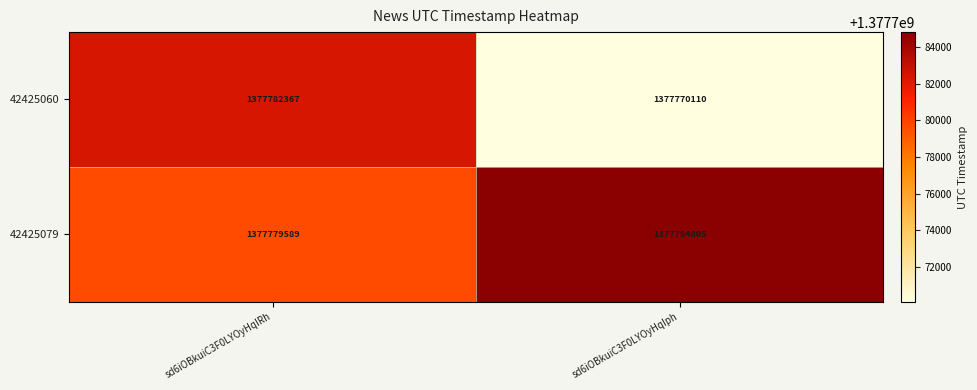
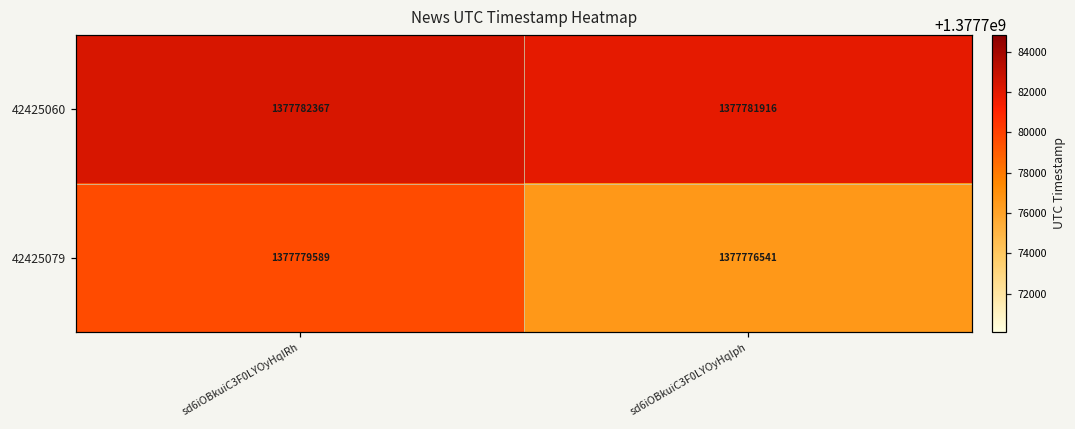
  {
    "42425060": {
      "sd6iOBkuiC3F0LYOyHqIRh": 1377782367,
-     "sd6iOBkuiC3F0LYOyHqIph": 1377770110
+     "sd6iOBkuiC3F0LYOyHqIph": 1377781916
    },
    "42425079": {
      "sd6iOBkuiC3F0LYOyHqIRh": 1377779589,
-     "sd6iOBkuiC3F0LYOyHqIph": 1377784805
+     "sd6iOBkuiC3F0LYOyHqIph": 1377776541
    }
  }
